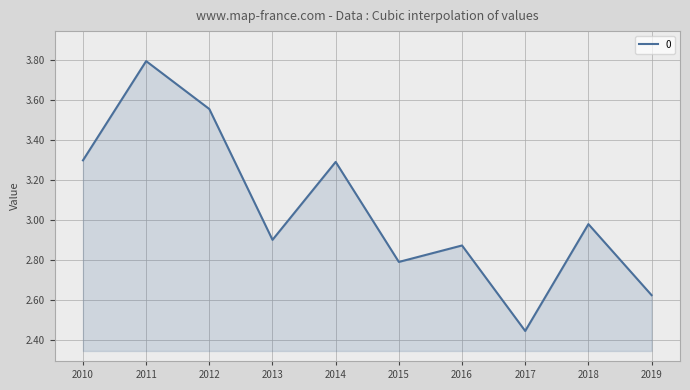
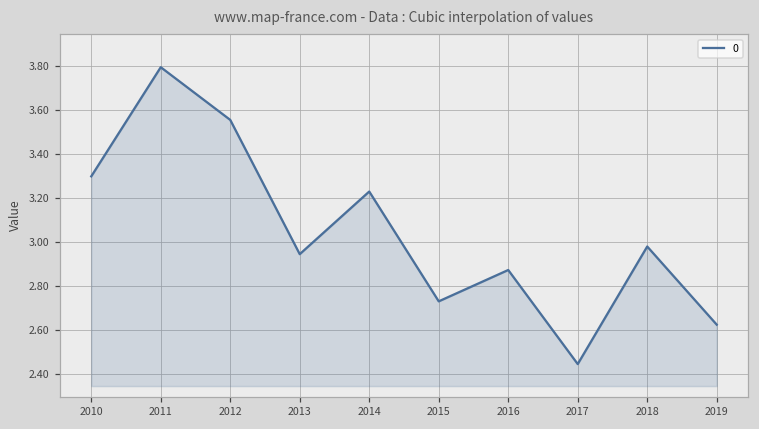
  {
    "2010": 3.30,
    "2011": 3.79,
    "2012": 3.55,
-   "2013": 2.90,
-   "2014": 3.29,
-   "2015": 2.79,
+   "2013": 2.94,
+   "2014": 3.23,
+   "2015": 2.73,
    "2016": 2.87,
    "2017": 2.44,
    "2018": 2.98,
    "2019": 2.62
  }
